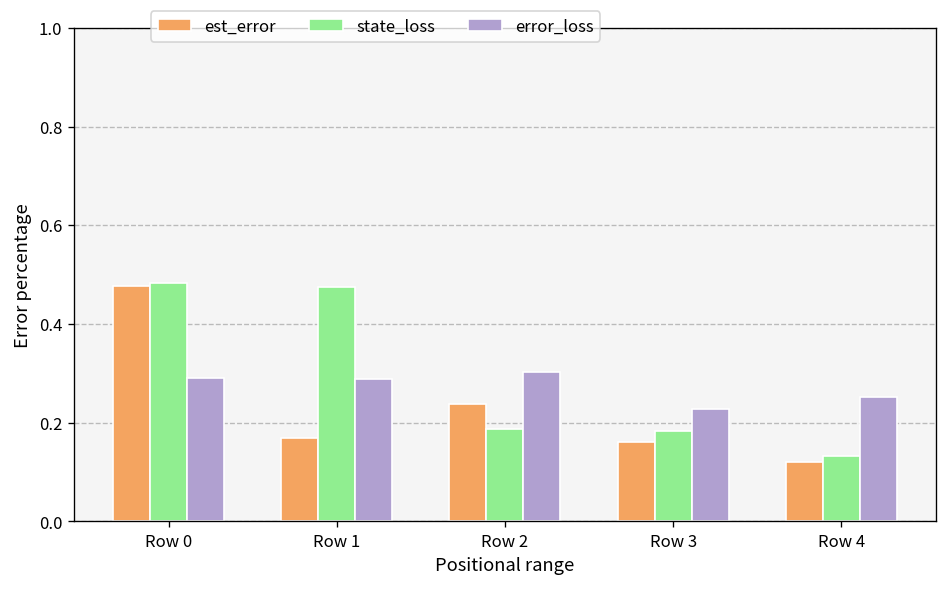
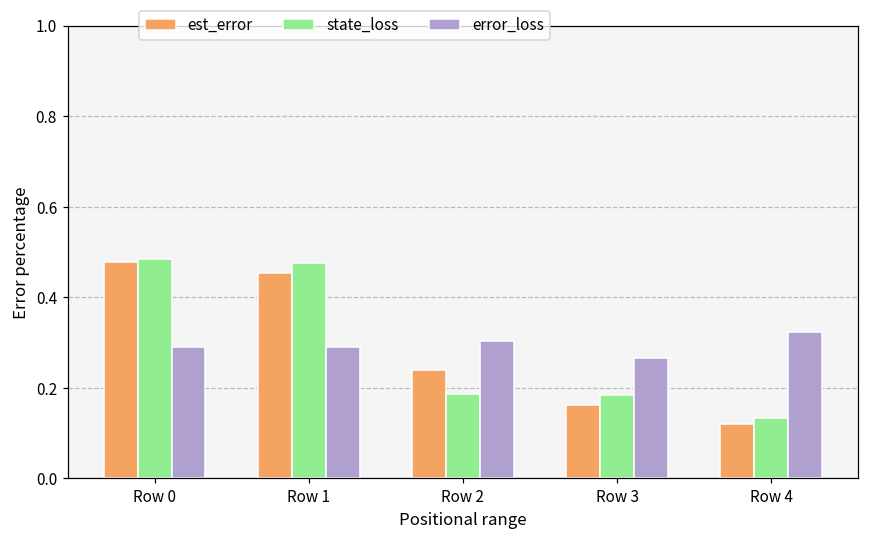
  {
    "est_error": {
      "Row 0": 0.48,
-     "Row 1": 0.17,
+     "Row 1": 0.45,
      "Row 2": 0.24,
      "Row 3": 0.16,
      "Row 4": 0.12
    },
    "state_loss": {
      "Row 0": 0.48,
      "Row 1": 0.47,
      "Row 2": 0.19,
      "Row 3": 0.18,
      "Row 4": 0.13
    },
    "error_loss": {
      "Row 0": 0.29,
      "Row 1": 0.29,
      "Row 2": 0.30,
-     "Row 3": 0.23,
-     "Row 4": 0.25
+     "Row 3": 0.27,
+     "Row 4": 0.32
    }
  }
